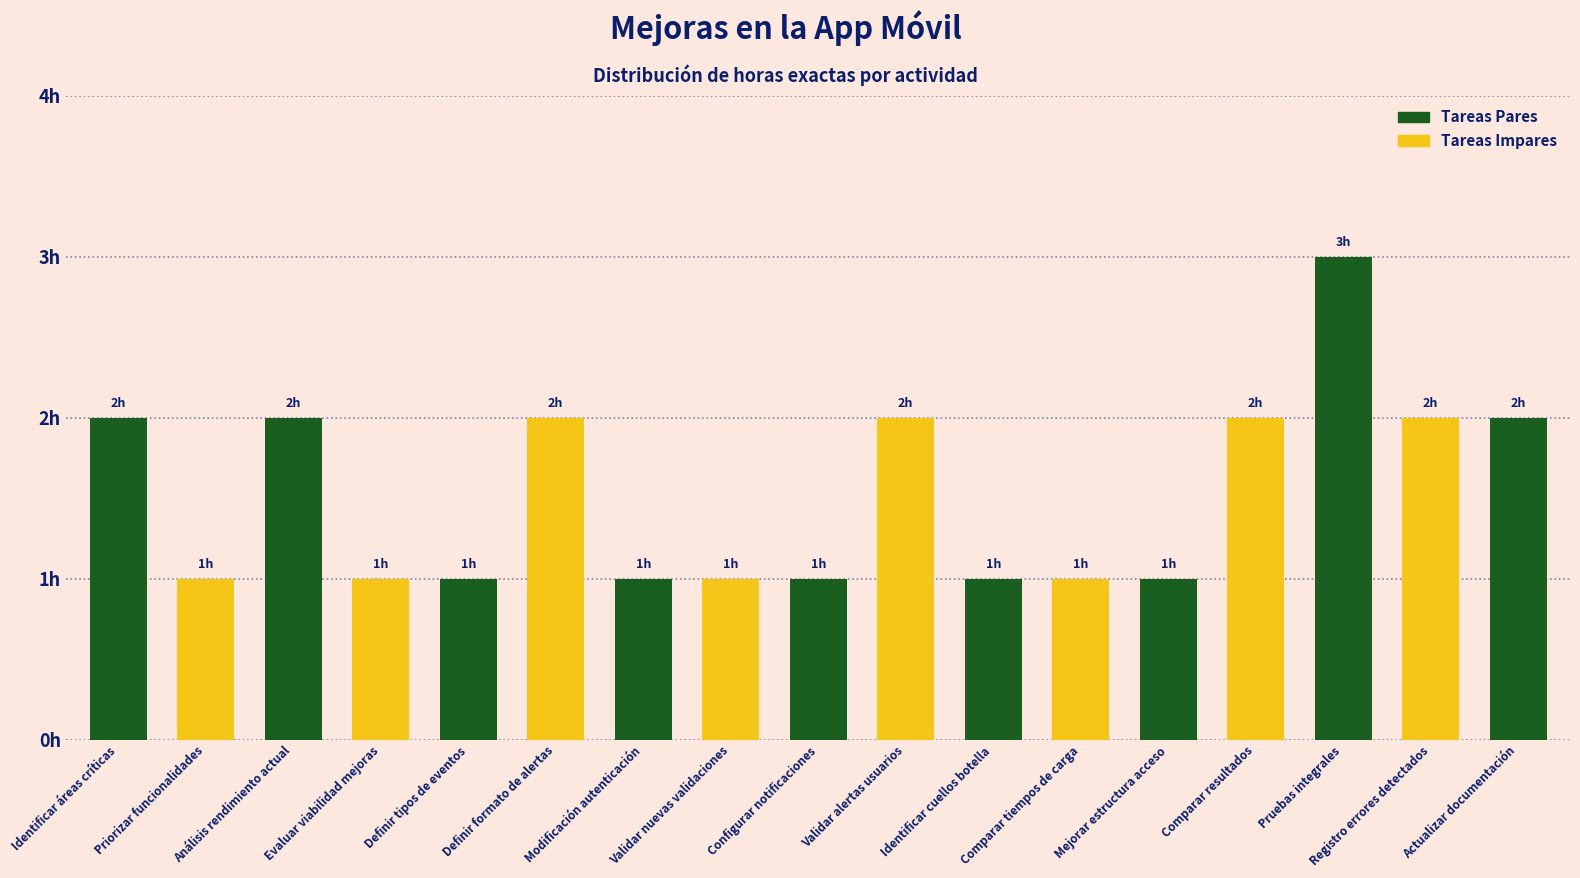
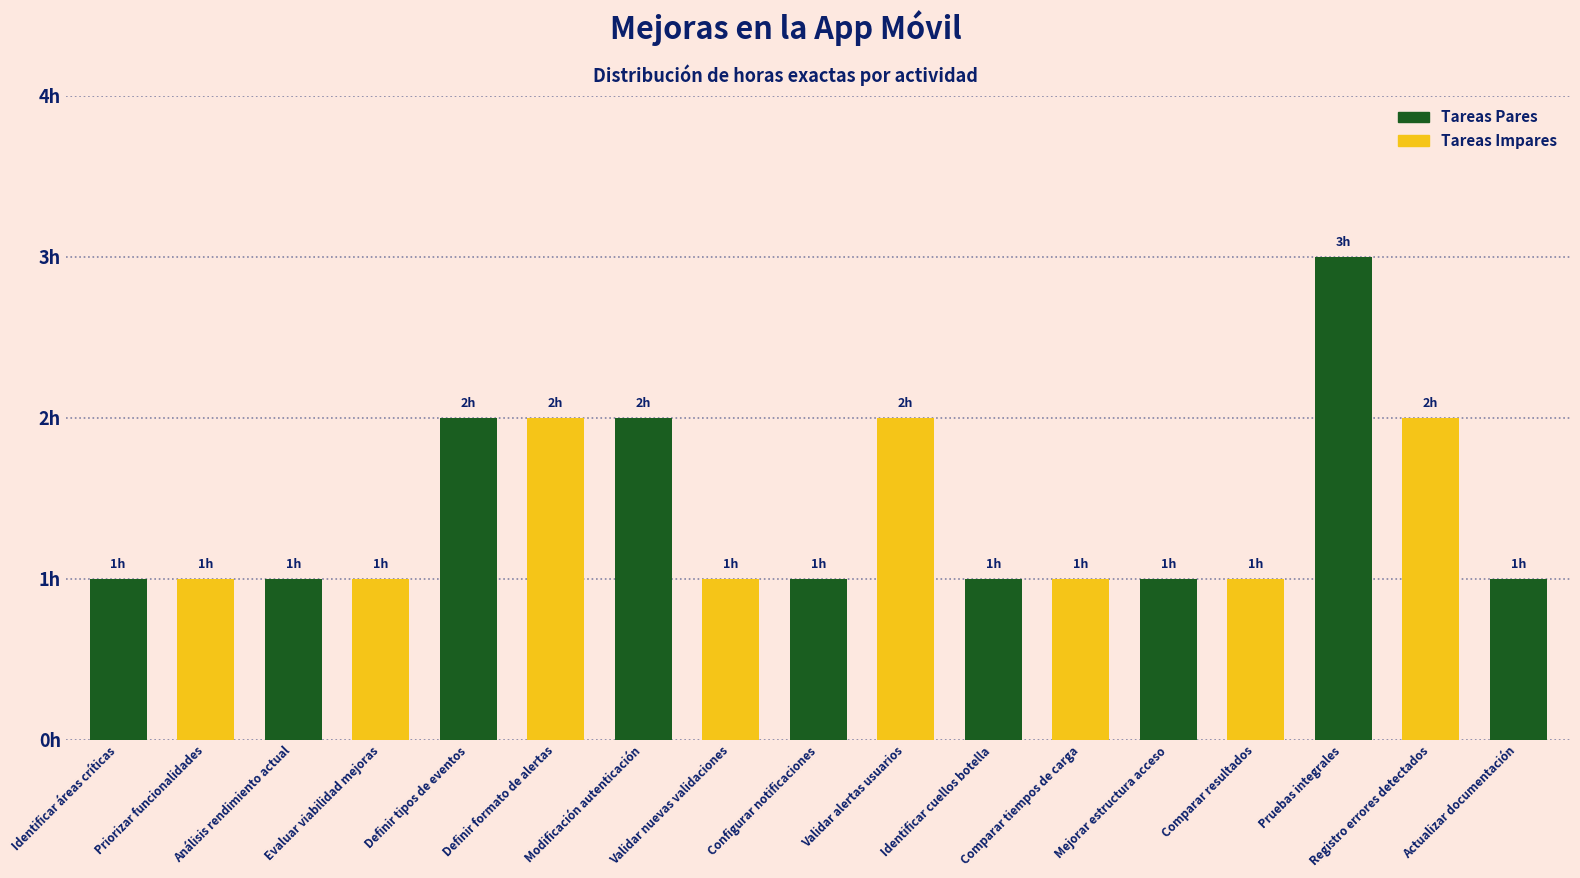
  {
-   "Identificar áreas críticas": "2h",
+   "Identificar áreas críticas": "1h",
    "Priorizar funcionalidades": "1h",
-   "Análisis rendimiento actual": "2h",
+   "Análisis rendimiento actual": "1h",
    "Evaluar viabilidad mejoras": "1h",
-   "Definir tipos de eventos": "1h",
+   "Definir tipos de eventos": "2h",
    "Definir formato de alertas": "2h",
-   "Modificación autenticación": "1h",
+   "Modificación autenticación": "2h",
    "Validar nuevas validaciones": "1h",
    "Configurar notificaciones": "1h",
    "Validar alertas usuarios": "2h",
    "Identificar cuellos botella": "1h",
    "Comparar tiempos de carga": "1h",
    "Mejorar estructura acceso": "1h",
-   "Comparar resultados": "2h",
+   "Comparar resultados": "1h",
    "Pruebas integrales": "3h",
    "Registro errores detectados": "2h",
-   "Actualizar documentación": "2h"
+   "Actualizar documentación": "1h"
  }
